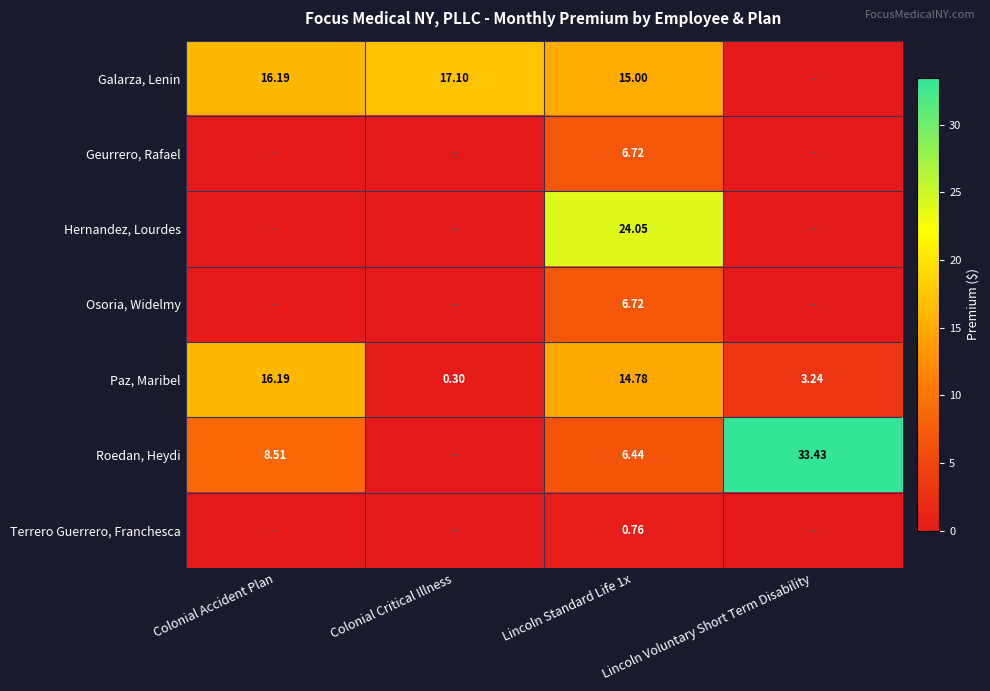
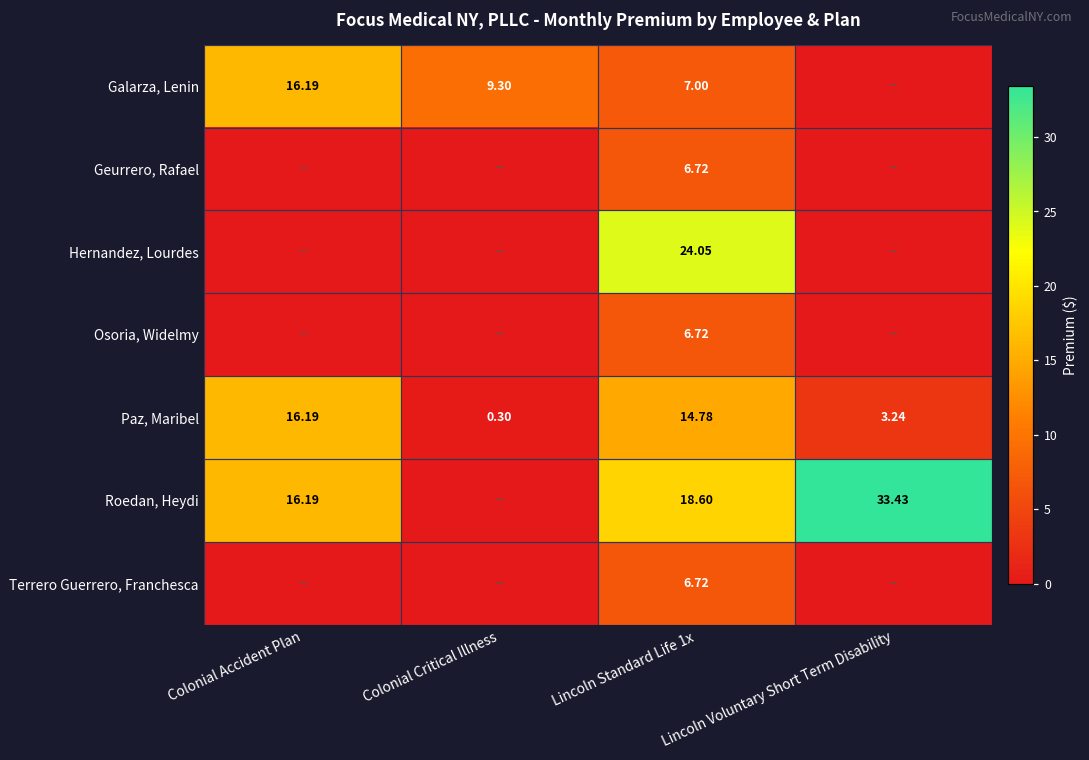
  {
    "Galarza, Lenin": {
      "Colonial Accident Plan": 16.19,
-     "Colonial Critical Illness": 17.10,
-     "Lincoln Standard Life 1x": 15.00
+     "Colonial Critical Illness": 9.30,
+     "Lincoln Standard Life 1x": 7.00
    },
    "Geurrero, Rafael": {
      "Lincoln Standard Life 1x": 6.72
    },
    "Hernandez, Lourdes": {
      "Lincoln Standard Life 1x": 24.05
    },
    "Osoria, Widelmy": {
      "Lincoln Standard Life 1x": 6.72
    },
    "Paz, Maribel": {
      "Colonial Accident Plan": 16.19,
      "Colonial Critical Illness": 0.30,
      "Lincoln Standard Life 1x": 14.78,
      "Lincoln Voluntary Short Term Disability": 3.24
    },
    "Roedan, Heydi": {
-     "Colonial Accident Plan": 8.51,
-     "Lincoln Standard Life 1x": 6.44,
+     "Colonial Accident Plan": 16.19,
+     "Lincoln Standard Life 1x": 18.60,
      "Lincoln Voluntary Short Term Disability": 33.43
    },
    "Terrero Guerrero, Franchesca": {
-     "Lincoln Standard Life 1x": 0.76
+     "Lincoln Standard Life 1x": 6.72
    }
  }
